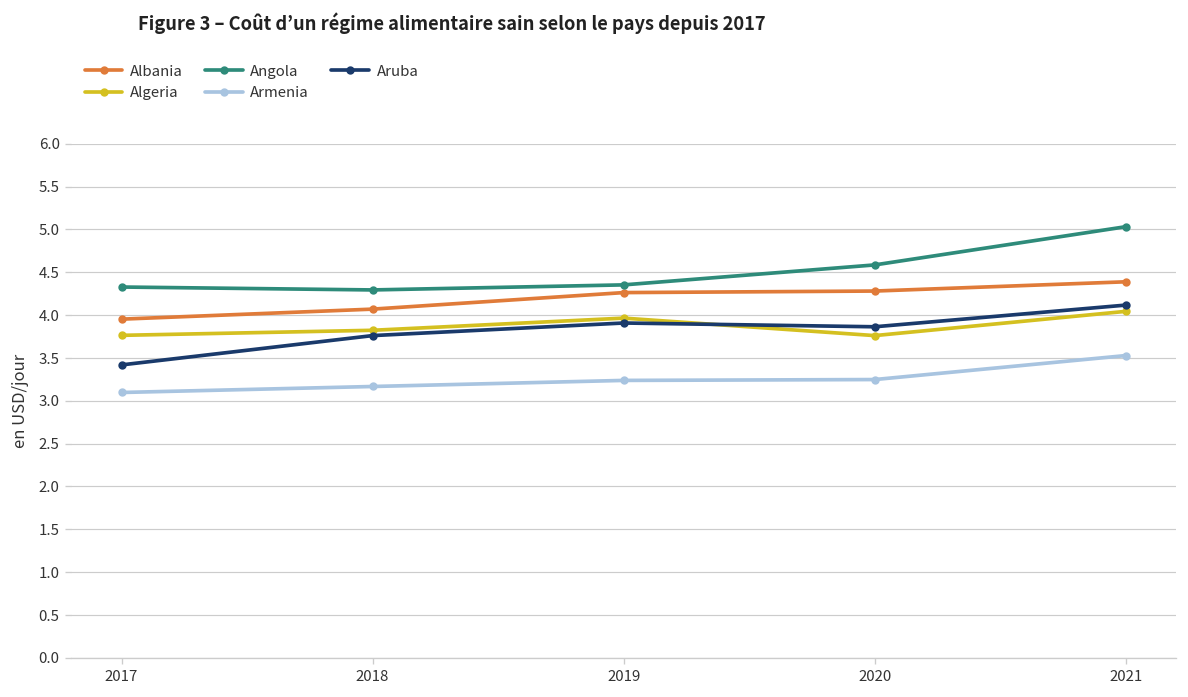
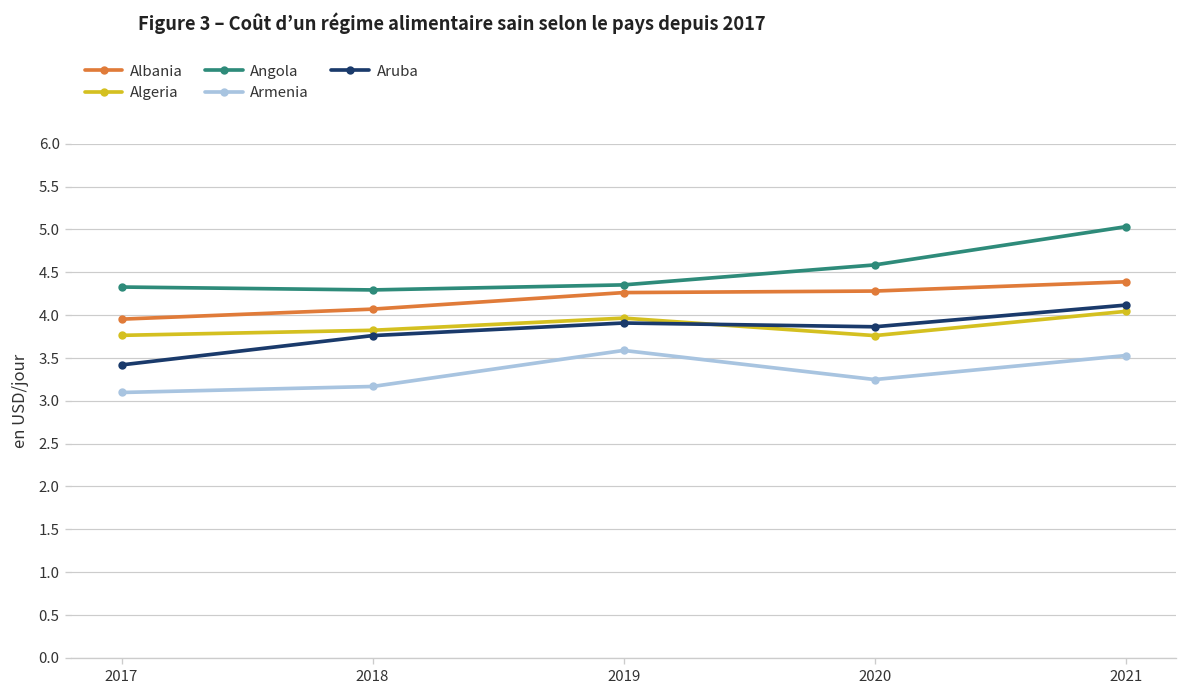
  {
    "Albania": {
      "2017": 4.0,
      "2018": 4.1,
      "2019": 4.3,
      "2020": 4.3,
      "2021": 4.4
    },
    "Algeria": {
      "2017": 3.8,
      "2018": 3.8,
      "2019": 4.0,
      "2020": 3.8,
      "2021": 4.0
    },
    "Angola": {
      "2017": 4.3,
      "2018": 4.3,
      "2019": 4.4,
      "2020": 4.6,
      "2021": 5.0
    },
    "Armenia": {
      "2017": 3.1,
      "2018": 3.2,
-     "2019": 3.2,
+     "2019": 3.6,
      "2020": 3.2,
      "2021": 3.5
    },
    "Aruba": {
      "2017": 3.4,
      "2018": 3.8,
      "2019": 3.9,
      "2020": 3.9,
      "2021": 4.1
    }
  }
